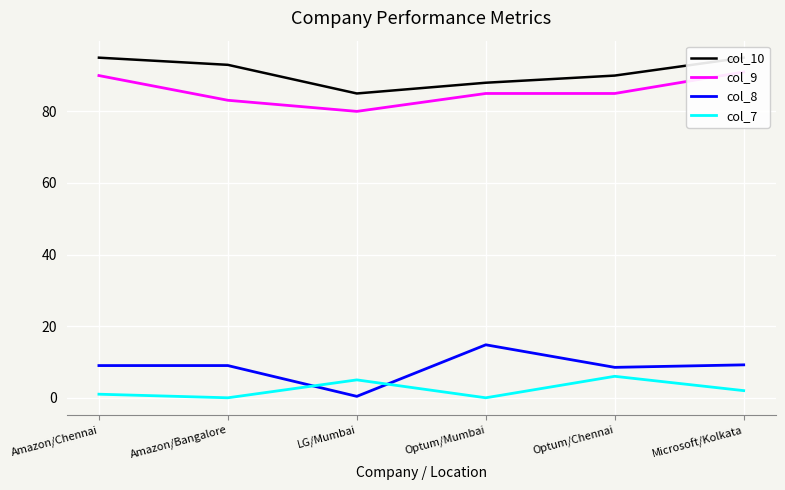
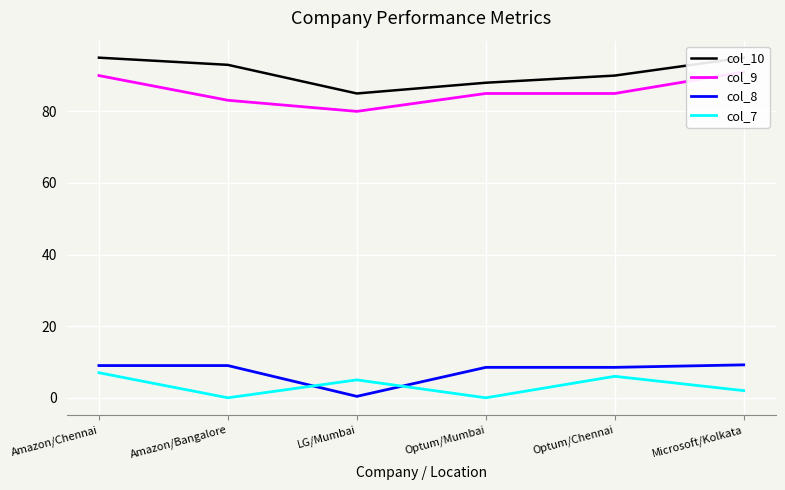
  {
    "col_10": {
      "Amazon/Chennai": 95,
      "Amazon/Bangalore": 93,
      "LG/Mumbai": 85,
      "Optum/Mumbai": 88,
      "Optum/Chennai": 90
    },
    "col_9": {
      "Amazon/Chennai": 90,
      "Amazon/Bangalore": 83,
      "LG/Mumbai": 80,
      "Optum/Mumbai": 85,
      "Optum/Chennai": 85
    },
    "col_8": {
      "Amazon/Chennai": 9,
      "Amazon/Bangalore": 9,
      "LG/Mumbai": 0,
-     "Optum/Mumbai": 15,
+     "Optum/Mumbai": 9,
      "Optum/Chennai": 9,
      "Microsoft/Kolkata": 9
    },
    "col_7": {
-     "Amazon/Chennai": 1,
+     "Amazon/Chennai": 7,
      "Amazon/Bangalore": 0,
      "LG/Mumbai": 5,
      "Optum/Mumbai": 0,
      "Optum/Chennai": 6,
      "Microsoft/Kolkata": 2
    }
  }
